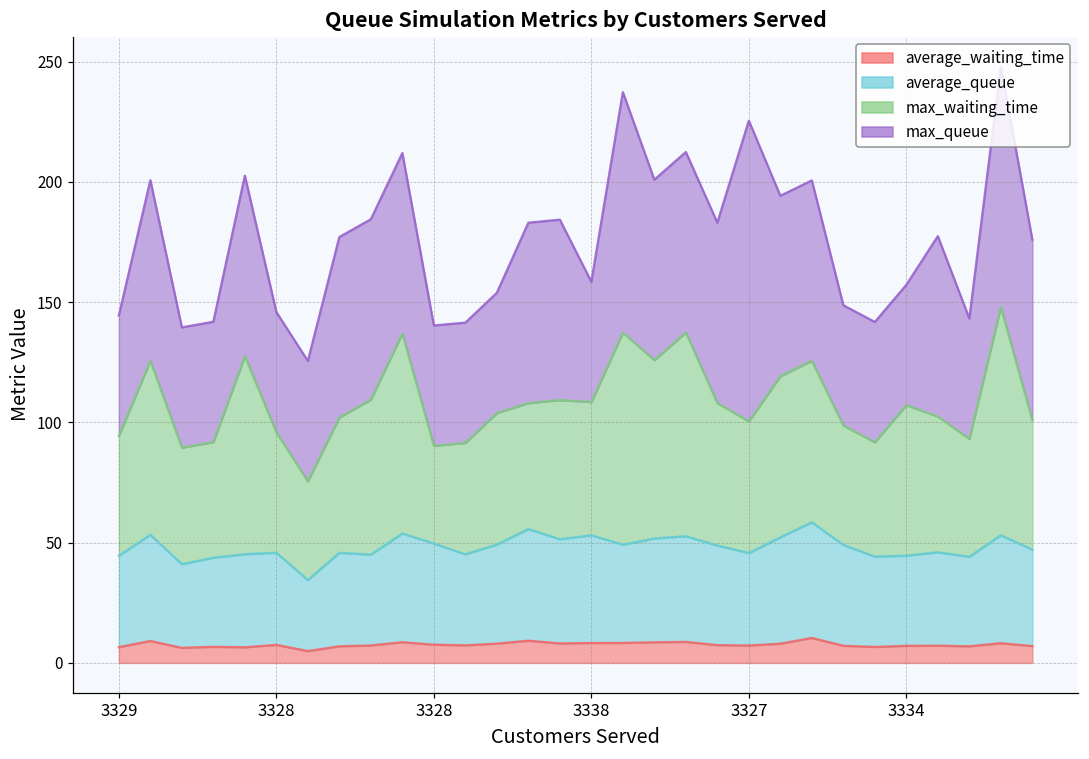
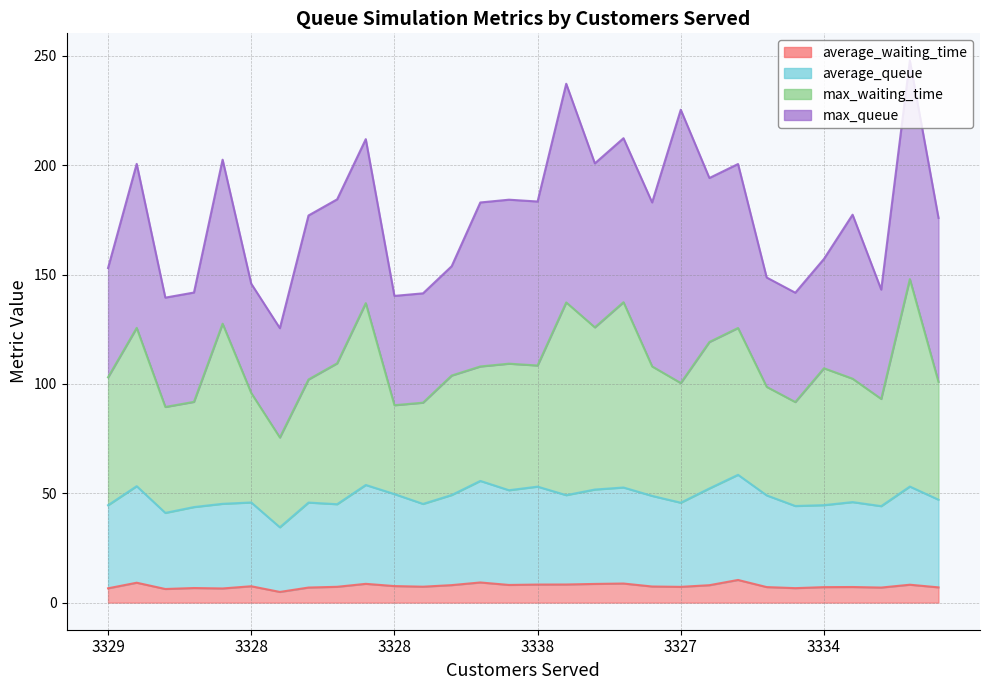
  {
    "average_waiting_time": {
      "3329": 7,
      "3338": 8,
      "3327": 7,
      "3334": 7
    },
    "average_queue": {
      "3329": 38,
      "3338": 45,
      "3327": 38,
      "3334": 37
    },
    "max_waiting_time": {
-     "3329": 50,
+     "3329": 58,
      "3338": 55,
      "3327": 55,
      "3334": 63
    },
    "max_queue": {
      "3329": 50,
-     "3338": 50,
+     "3338": 75,
      "3327": 125,
      "3334": 50
    }
  }
